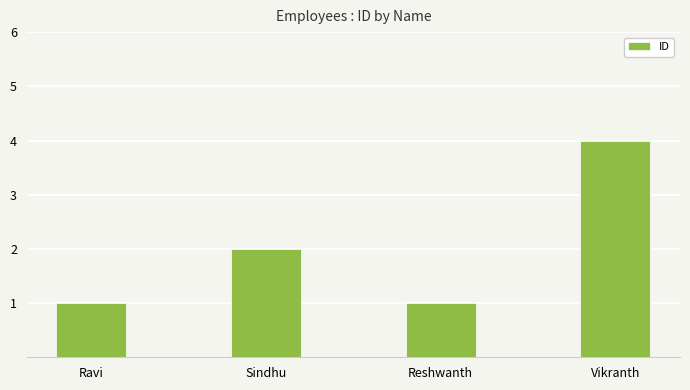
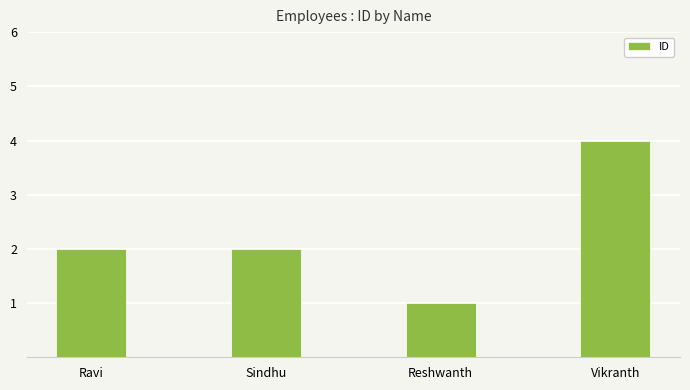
  {
-   "Ravi": 1,
+   "Ravi": 2,
    "Sindhu": 2,
    "Reshwanth": 1,
    "Vikranth": 4
  }
